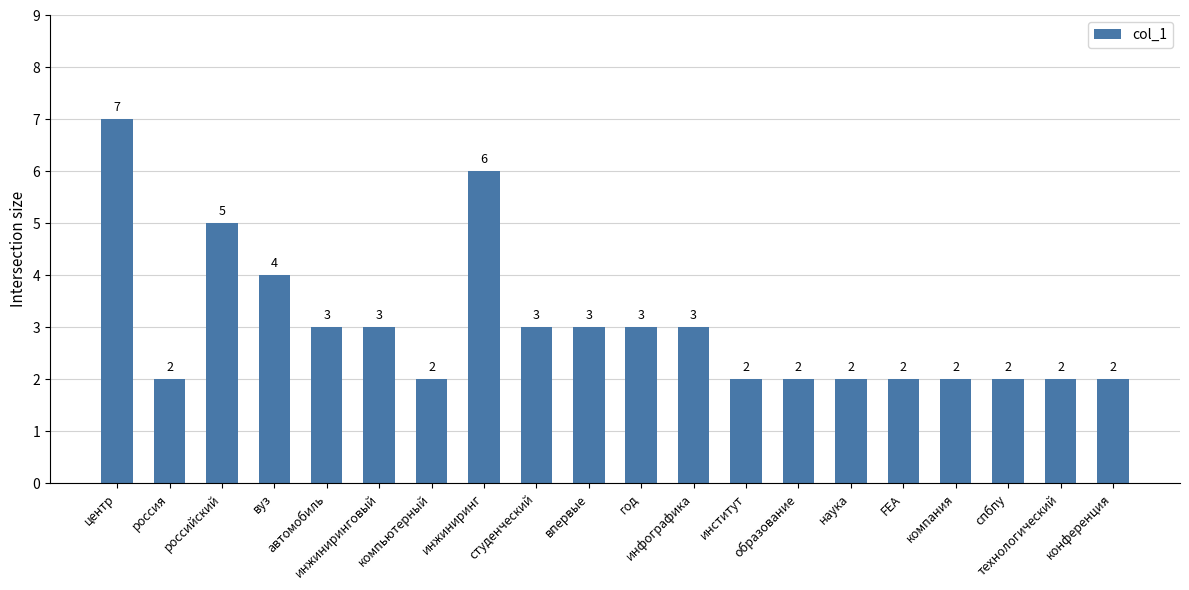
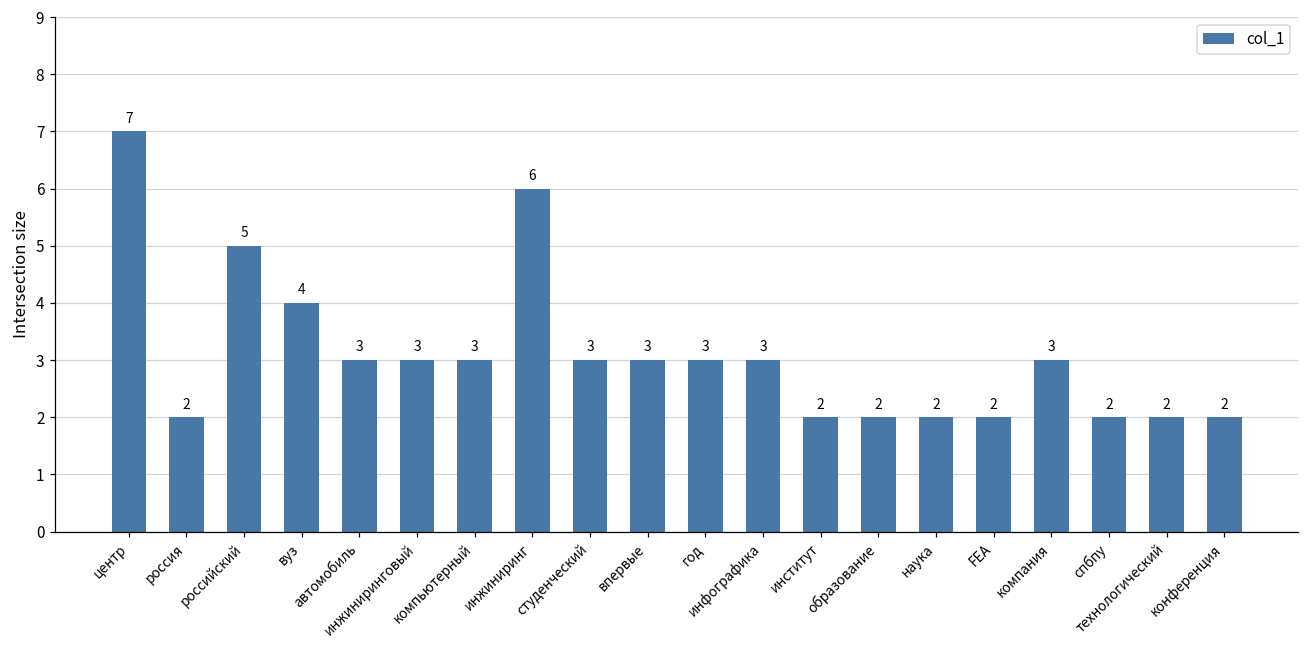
  {
    "центр": 7,
    "россия": 2,
    "российский": 5,
    "вуз": 4,
    "автомобиль": 3,
    "инжиниринговый": 3,
-   "компьютерный": 2,
+   "компьютерный": 3,
    "инжиниринг": 6,
    "студенческий": 3,
    "впервые": 3,
    "год": 3,
    "инфографика": 3,
    "институт": 2,
    "образование": 2,
    "наука": 2,
    "FEA": 2,
-   "компания": 2,
+   "компания": 3,
    "спбпу": 2,
    "технологический": 2,
    "конференция": 2
  }
